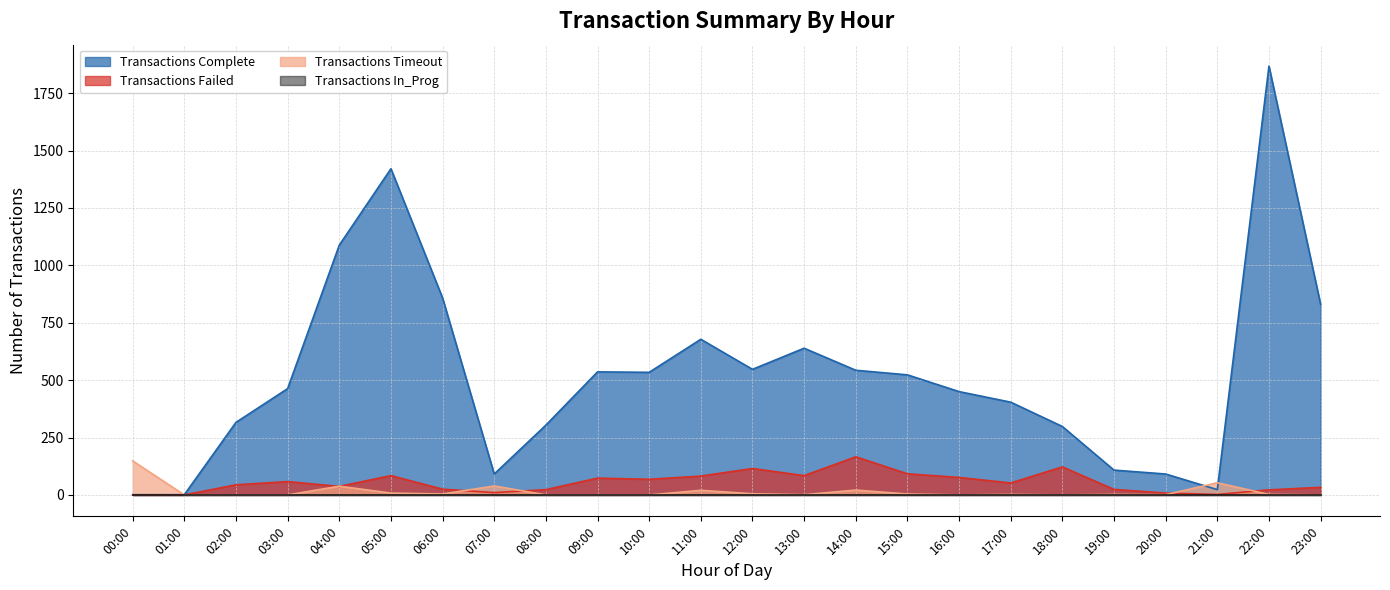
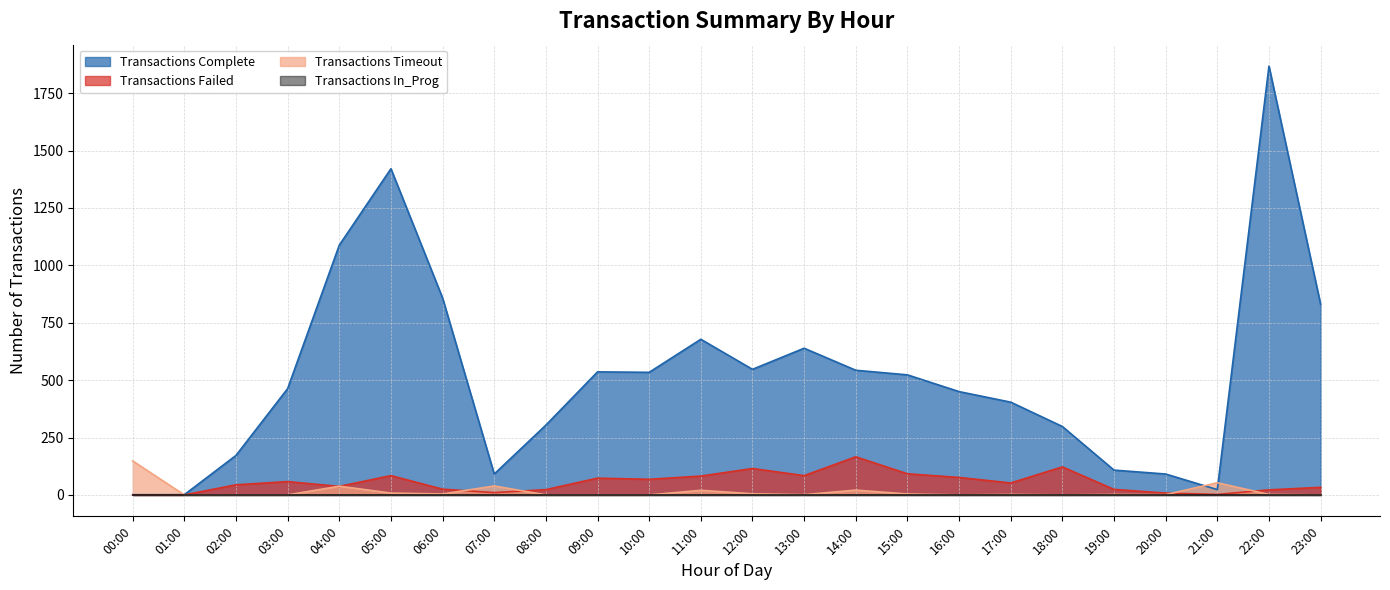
  {
    "Transactions Complete": {
-     "02:00": 320,
+     "02:00": 170,
      "03:00": 460,
      "04:00": 1090,
      "05:00": 1420,
      "06:00": 860,
      "07:00": 90,
      "08:00": 300,
      "09:00": 540,
      "10:00": 530,
      "11:00": 680,
      "12:00": 550,
      "13:00": 640,
      "14:00": 540,
      "15:00": 520,
      "16:00": 450,
      "17:00": 400,
      "18:00": 300,
      "19:00": 110,
      "20:00": 90,
      "21:00": 20,
      "22:00": 1870,
      "23:00": 830
    },
    "Transactions Failed": {
      "02:00": 40,
      "03:00": 60,
      "05:00": 80,
      "06:00": 30,
      "08:00": 20,
      "09:00": 70,
      "10:00": 70,
      "11:00": 80,
      "12:00": 120,
      "13:00": 80,
      "14:00": 170,
      "15:00": 90,
      "16:00": 80,
      "17:00": 50,
      "18:00": 120,
      "19:00": 20,
      "22:00": 20,
      "23:00": 30
    },
    "Transactions Timeout": {
      "00:00": 150,
      "07:00": 40,
      "11:00": 20,
      "14:00": 20,
      "21:00": 50
    },
    "Transactions In_Prog": {
      "04:00": 0,
      "11:00": 0,
      "14:00": 0
    }
  }
